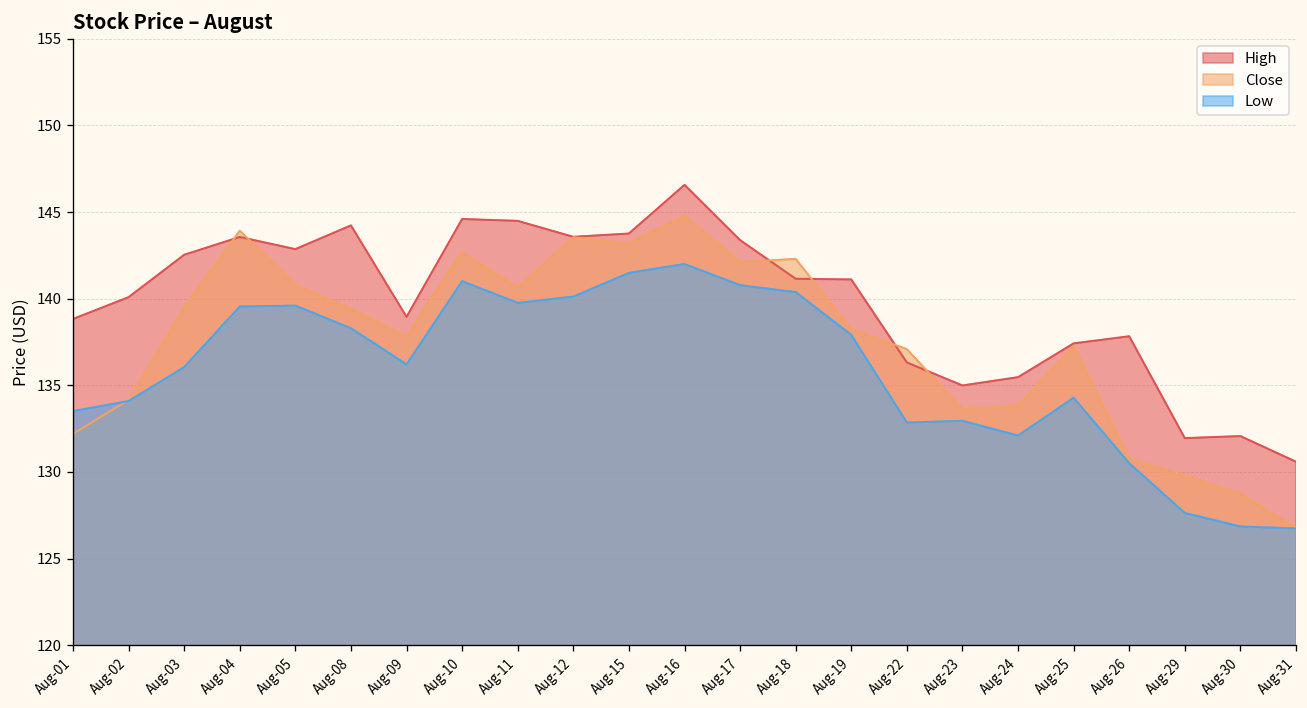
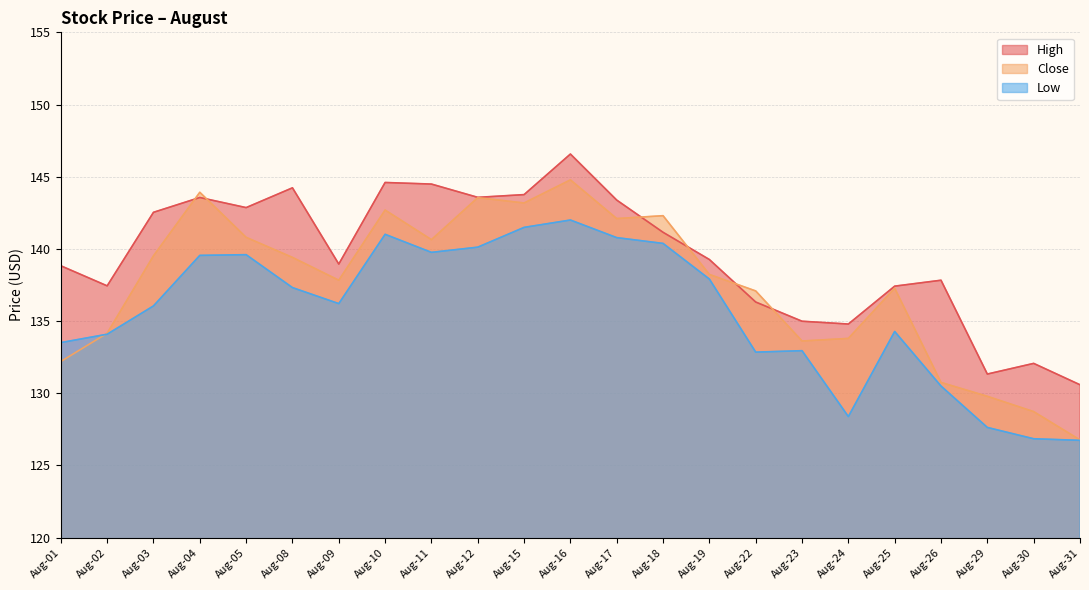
  {
    "High": {
      "Aug-01": 138.8,
-     "Aug-02": 140.1,
+     "Aug-02": 137.4,
      "Aug-03": 142.5,
      "Aug-04": 143.6,
      "Aug-05": 142.9,
      "Aug-08": 144.2,
      "Aug-09": 138.9,
      "Aug-10": 144.6,
      "Aug-11": 144.5,
      "Aug-15": 143.8,
      "Aug-16": 146.6,
      "Aug-17": 143.4,
      "Aug-18": 141.1,
-     "Aug-19": 141.1,
+     "Aug-19": 139.3,
      "Aug-22": 136.3,
      "Aug-23": 135.0,
-     "Aug-24": 135.5,
+     "Aug-24": 134.8,
      "Aug-26": 137.8,
-     "Aug-29": 131.9,
+     "Aug-29": 131.3,
      "Aug-30": 132.1,
      "Aug-31": 130.6
    },
    "Close": {
      "Aug-01": 132.2,
      "Aug-03": 139.5,
      "Aug-04": 143.9,
      "Aug-05": 140.8,
      "Aug-08": 139.4,
      "Aug-09": 137.8,
      "Aug-10": 142.7,
      "Aug-11": 140.6,
      "Aug-15": 143.2,
      "Aug-16": 144.8,
      "Aug-17": 142.1,
      "Aug-18": 142.3,
      "Aug-19": 138.2,
      "Aug-22": 137.1,
      "Aug-23": 133.6,
      "Aug-24": 133.8,
      "Aug-26": 130.8,
      "Aug-29": 129.8,
      "Aug-30": 128.7
    },
    "Low": {
      "Aug-01": 133.5,
      "Aug-03": 136.1,
      "Aug-04": 139.6,
      "Aug-05": 139.6,
-     "Aug-08": 138.3,
+     "Aug-08": 137.3,
      "Aug-09": 136.2,
      "Aug-10": 141.0,
      "Aug-11": 139.8,
      "Aug-12": 140.1,
      "Aug-15": 141.5,
      "Aug-16": 142.0,
      "Aug-17": 140.8,
      "Aug-18": 140.4,
      "Aug-19": 137.9,
      "Aug-22": 132.9,
      "Aug-23": 132.9,
-     "Aug-24": 132.1,
+     "Aug-24": 128.4,
      "Aug-25": 134.3,
      "Aug-26": 130.5,
      "Aug-29": 127.6,
      "Aug-30": 126.8
    }
  }
